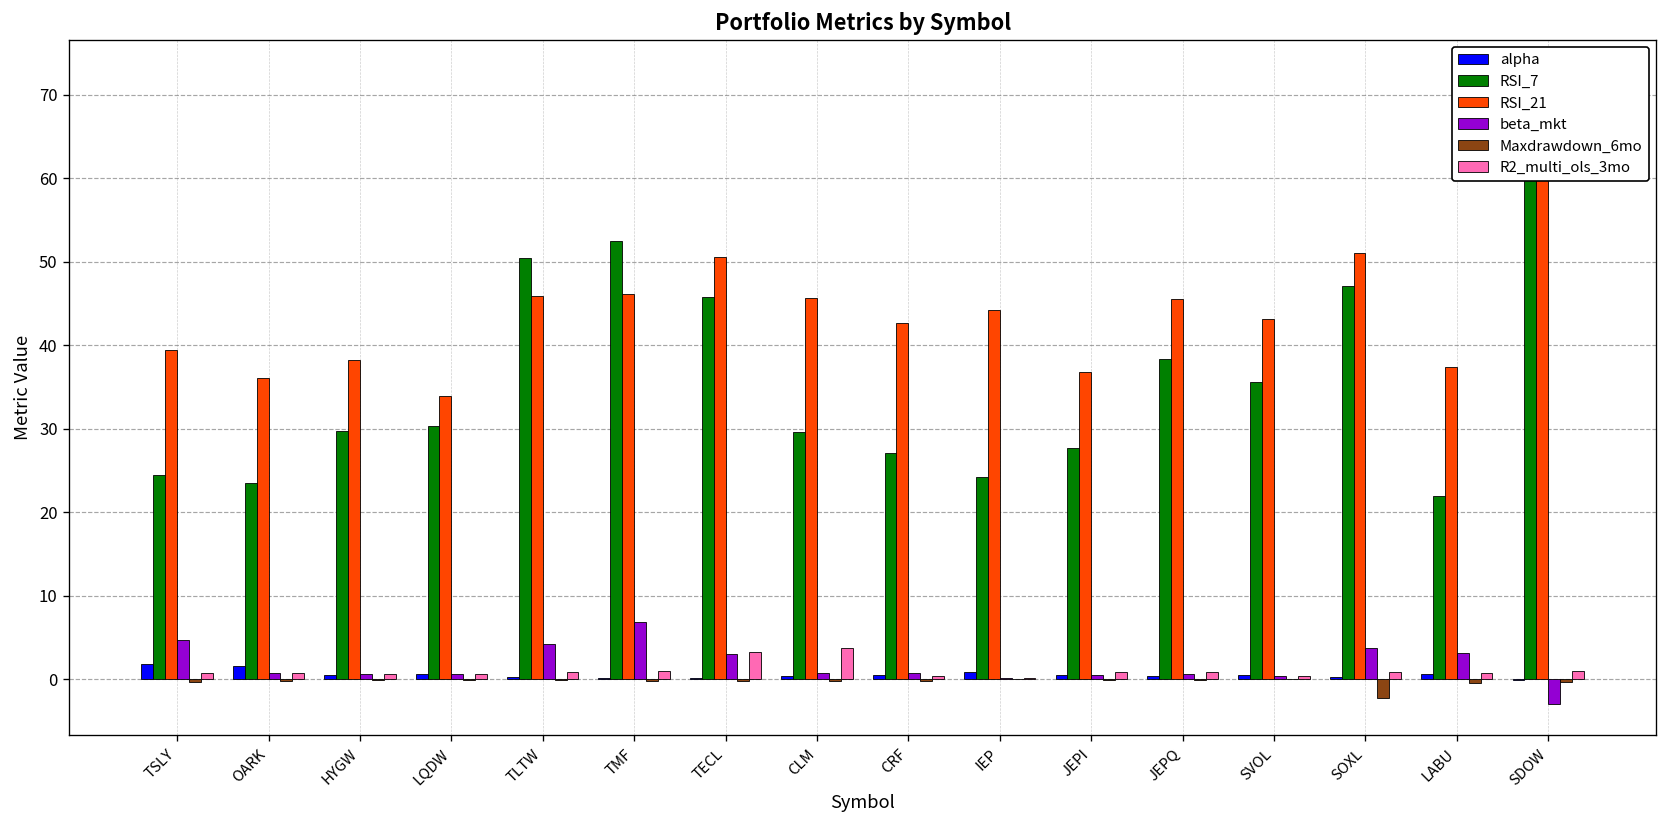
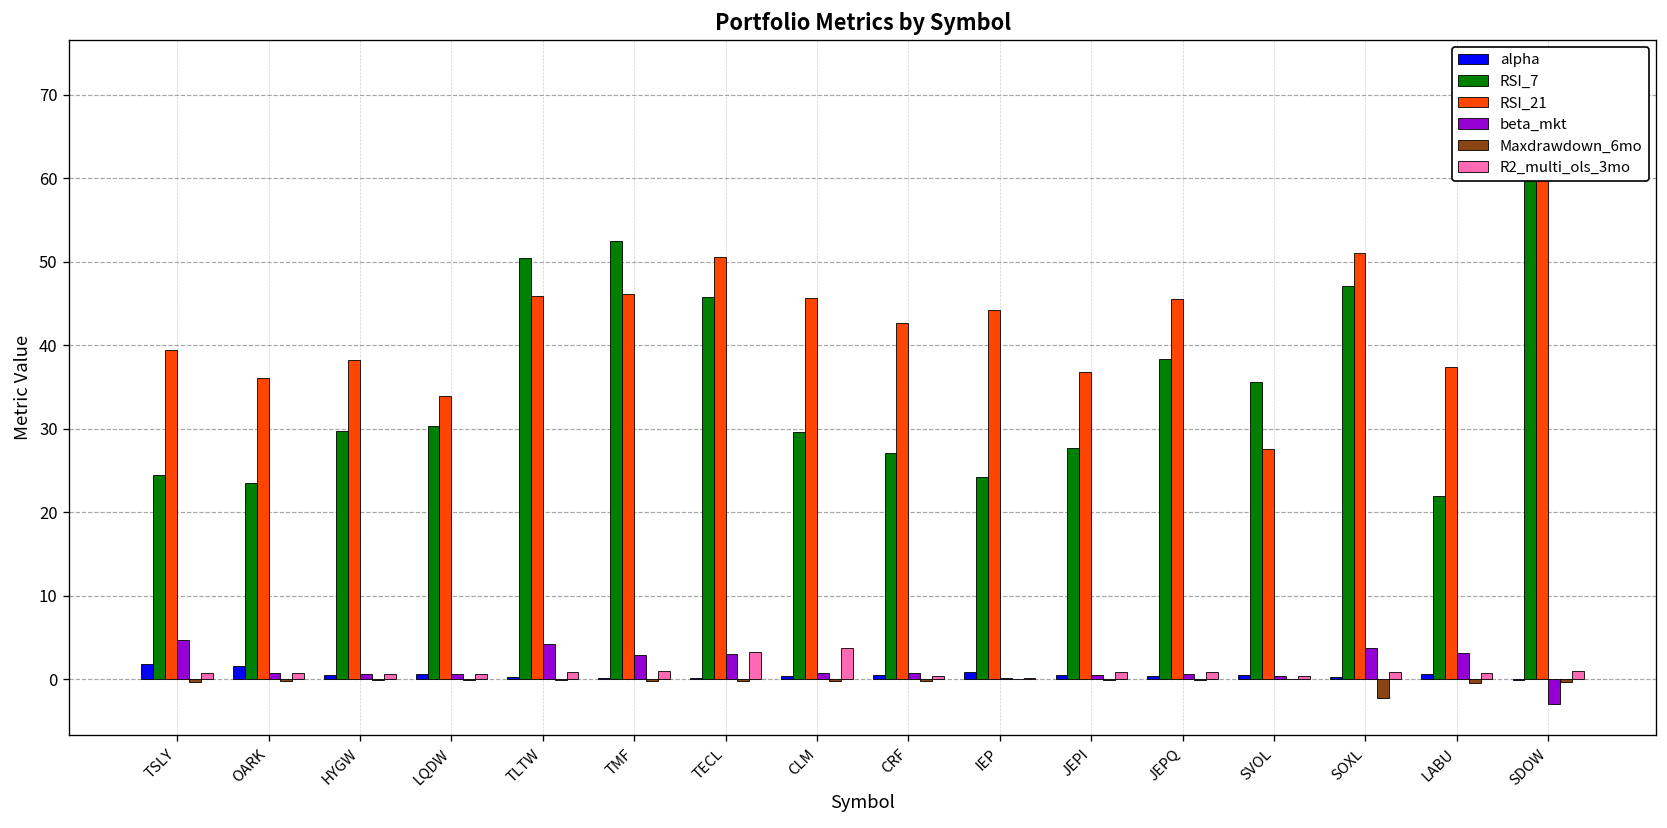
  {
    "alpha": {
      "TSLY": 2,
      "OARK": 2,
      "HYGW": 1,
      "LQDW": 1,
      "CLM": 0,
      "CRF": 0,
      "IEP": 1,
      "JEPI": 0,
      "JEPQ": 0,
      "SVOL": 0,
      "LABU": 1
    },
    "RSI_7": {
      "TSLY": 24,
      "OARK": 24,
      "HYGW": 30,
      "LQDW": 30,
      "TLTW": 50,
      "TMF": 53,
      "TECL": 46,
      "CLM": 30,
      "CRF": 27,
      "IEP": 24,
      "JEPI": 28,
      "JEPQ": 38,
      "SVOL": 36,
      "SOXL": 47,
      "LABU": 22
    },
    "RSI_21": {
      "TSLY": 39,
      "OARK": 36,
      "HYGW": 38,
      "LQDW": 34,
      "TLTW": 46,
      "TMF": 46,
      "TECL": 51,
      "CLM": 46,
      "CRF": 43,
      "IEP": 44,
      "JEPI": 37,
      "JEPQ": 46,
-     "SVOL": 43,
+     "SVOL": 28,
      "SOXL": 51,
      "LABU": 37
    },
    "beta_mkt": {
      "TSLY": 5,
      "OARK": 1,
      "HYGW": 1,
      "LQDW": 1,
      "TLTW": 4,
-     "TMF": 7,
+     "TMF": 3,
      "TECL": 3,
      "CLM": 1,
      "CRF": 1,
      "JEPI": 1,
      "JEPQ": 1,
      "SVOL": 0,
      "SOXL": 4,
      "LABU": 3,
      "SDOW": -3
    },
    "Maxdrawdown_6mo": {
      "SOXL": -2,
      "LABU": 0
    },
    "R2_multi_ols_3mo": {
      "TSLY": 1,
      "OARK": 1,
      "HYGW": 1,
      "LQDW": 1,
      "TLTW": 1,
      "TMF": 1,
      "TECL": 3,
      "CLM": 4,
      "CRF": 0,
      "JEPI": 1,
      "JEPQ": 1,
      "SOXL": 1,
      "LABU": 1,
      "SDOW": 1
    }
  }
